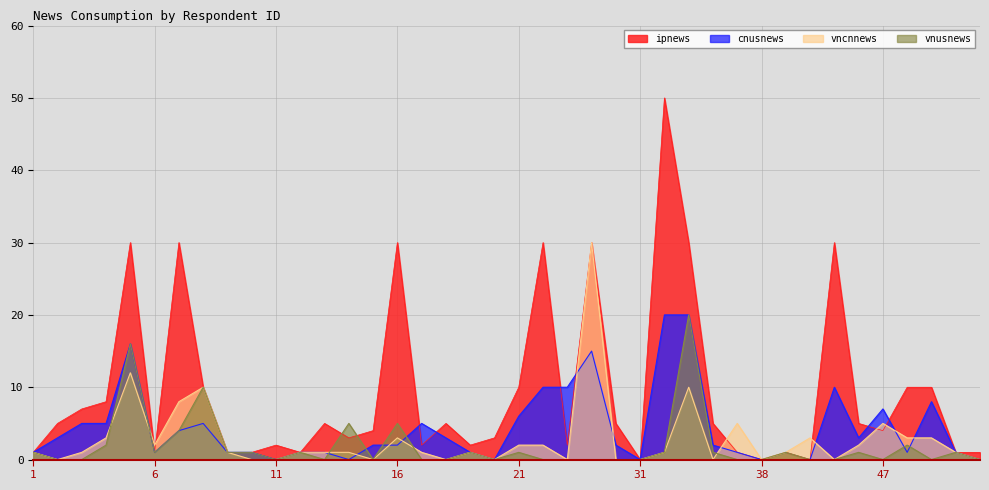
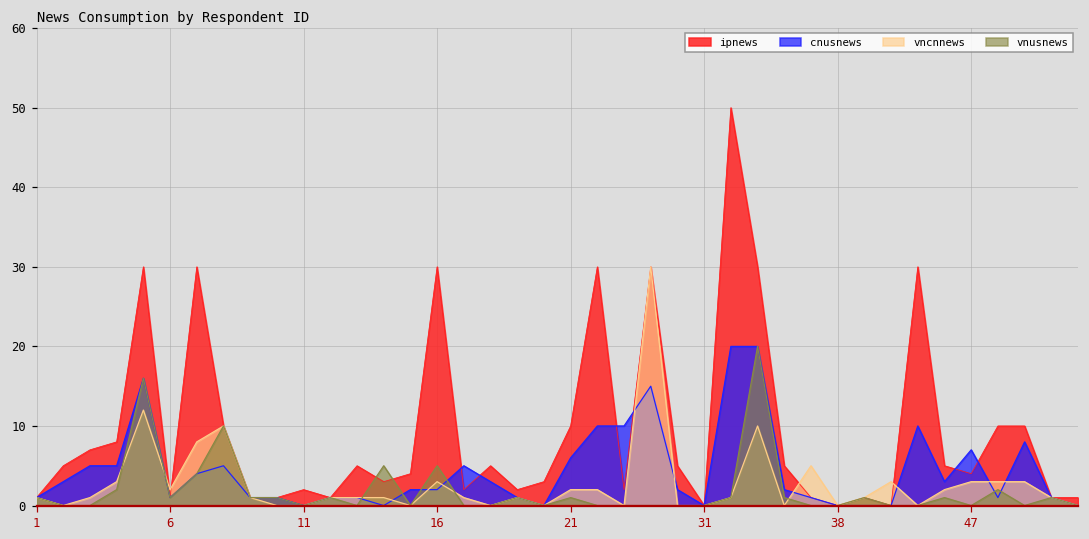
  {
    "ipnews": {
      "47": 4
    },
    "cnusnews": {
      "47": 7
    },
    "vncnnews": {
-     "47": 5
+     "47": 3
    },
    "vnusnews": {
      "47": 0
    }
  }
